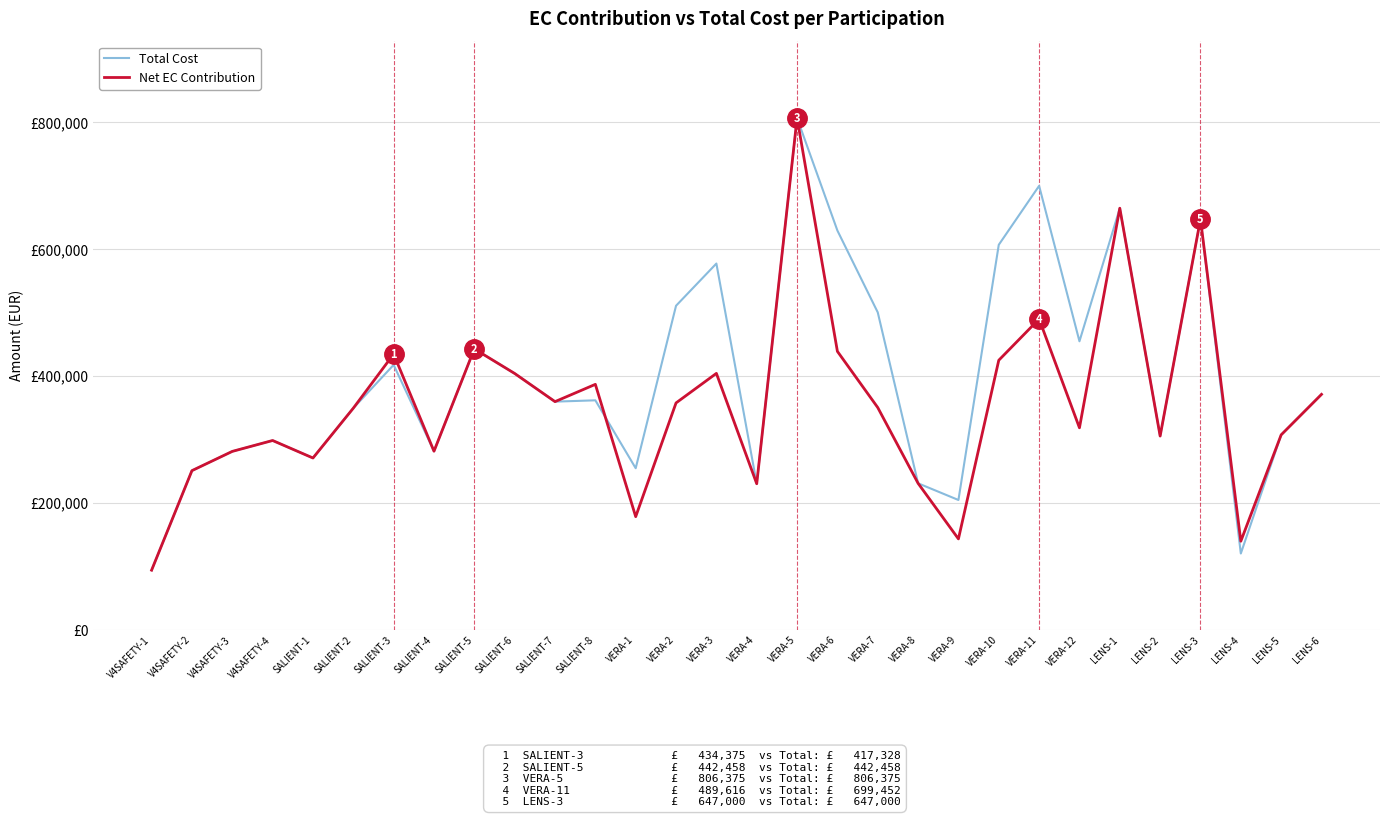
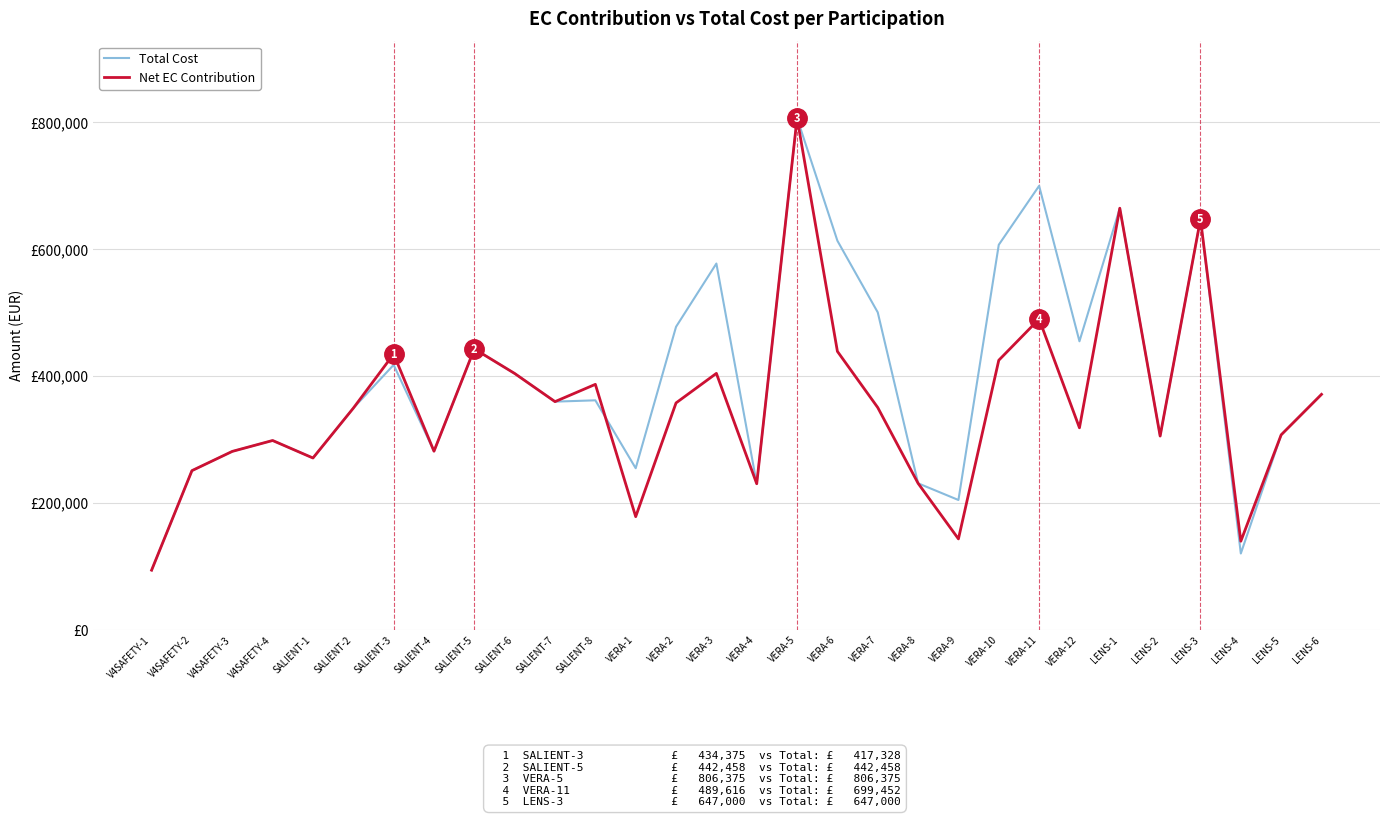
  {
    "Total Cost": {
      "SALIENT-3": "£420,000",
      "SALIENT-8": "£360,000",
      "VERA-1": "£250,000",
-     "VERA-2": "£510,000",
+     "VERA-2": "£480,000",
      "VERA-3": "£580,000",
-     "VERA-6": "£630,000",
+     "VERA-6": "£610,000",
      "VERA-7": "£500,000",
      "VERA-9": "£200,000",
      "VERA-10": "£610,000",
      "VERA-11": "£700,000",
      "VERA-12": "£450,000",
      "LENS-4": "£120,000"
    }
  }
